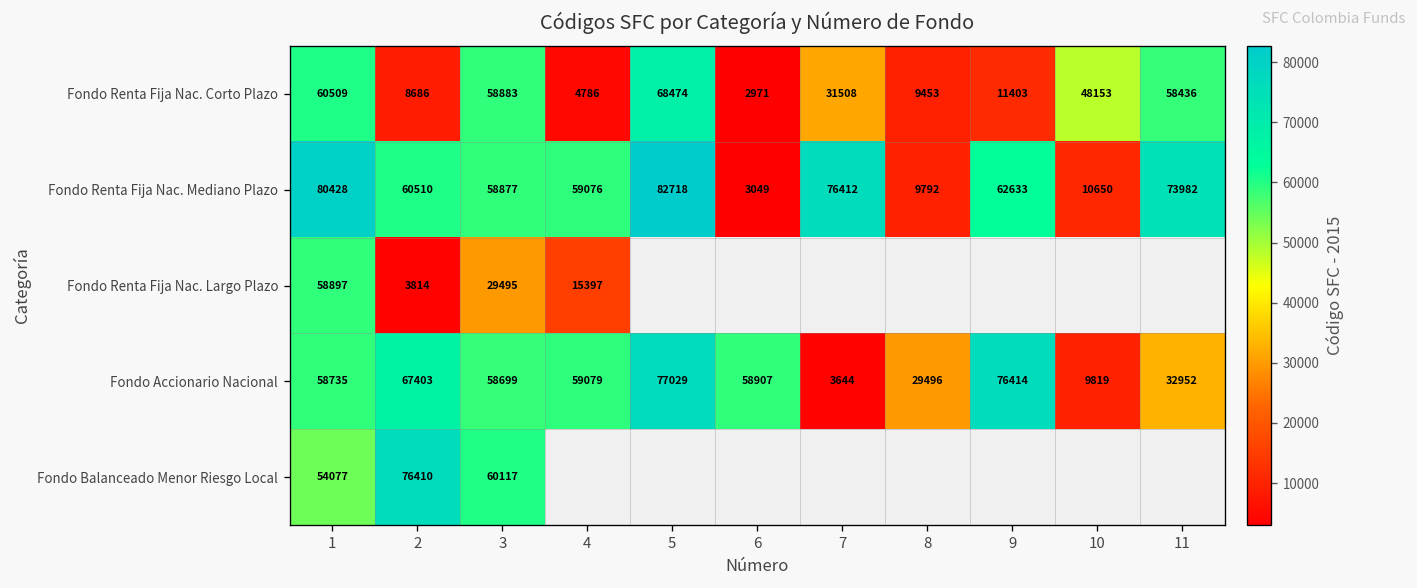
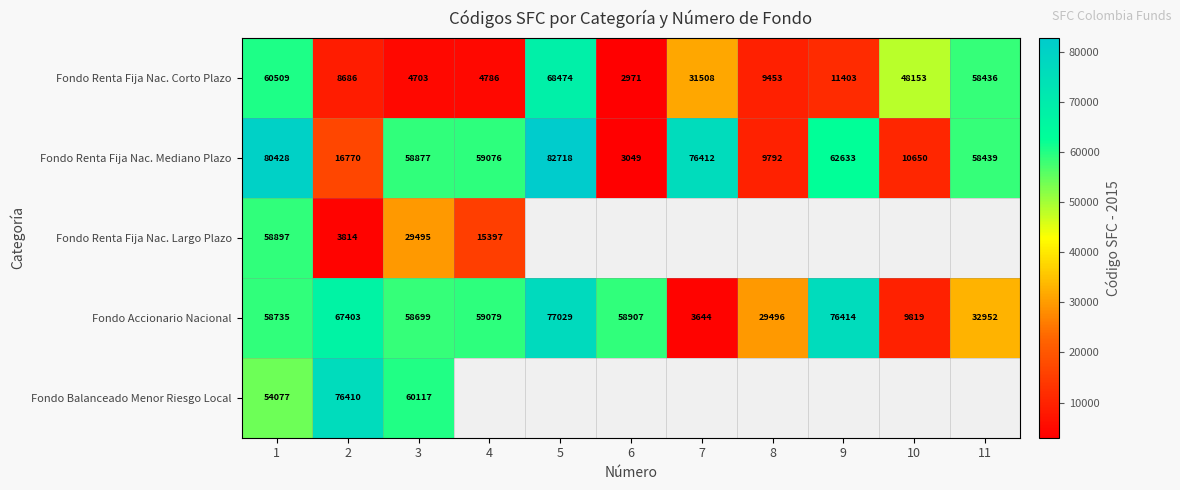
  {
    "Fondo Renta Fija Nac. Corto Plazo": {
      "1": 60509,
      "2": 8686,
-     "3": 58883,
+     "3": 4703,
      "4": 4786,
      "5": 68474,
      "6": 2971,
      "7": 31508,
      "8": 9453,
      "9": 11403,
      "10": 48153,
      "11": 58436
    },
    "Fondo Renta Fija Nac. Mediano Plazo": {
      "1": 80428,
-     "2": 60510,
+     "2": 16770,
      "3": 58877,
      "4": 59076,
      "5": 82718,
      "6": 3049,
      "7": 76412,
      "8": 9792,
      "9": 62633,
      "10": 10650,
-     "11": 73982
+     "11": 58439
    },
    "Fondo Renta Fija Nac. Largo Plazo": {
      "1": 58897,
      "2": 3814,
      "3": 29495,
      "4": 15397
    },
    "Fondo Accionario Nacional": {
      "1": 58735,
      "2": 67403,
      "3": 58699,
      "4": 59079,
      "5": 77029,
      "6": 58907,
      "7": 3644,
      "8": 29496,
      "9": 76414,
      "10": 9819,
      "11": 32952
    },
    "Fondo Balanceado Menor Riesgo Local": {
      "1": 54077,
      "2": 76410,
      "3": 60117
    }
  }
